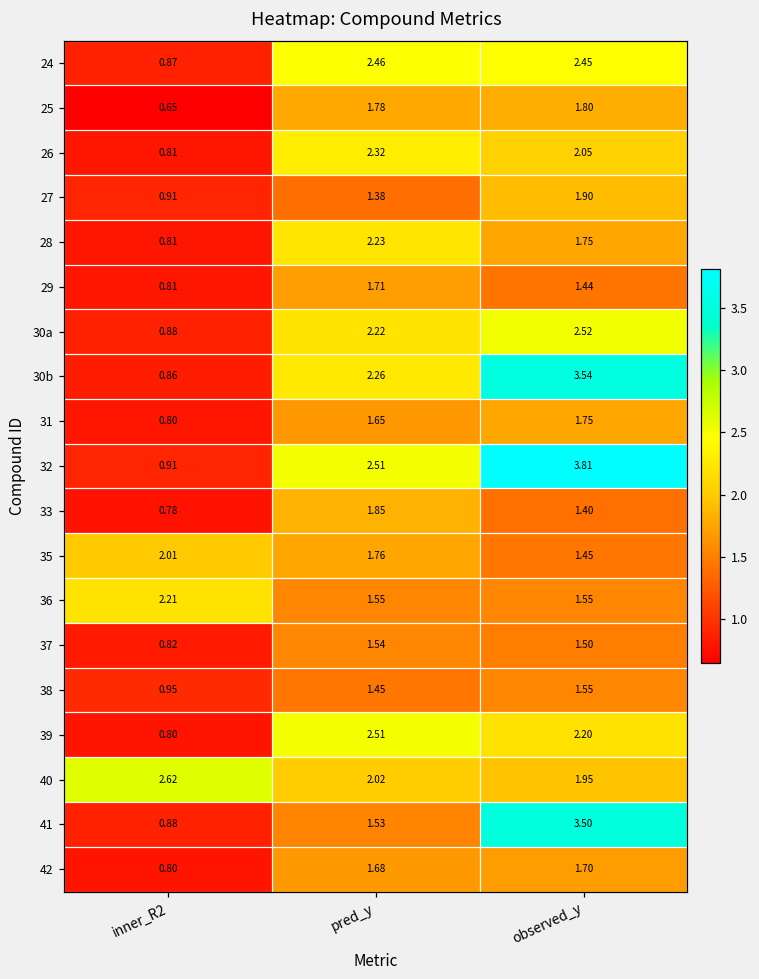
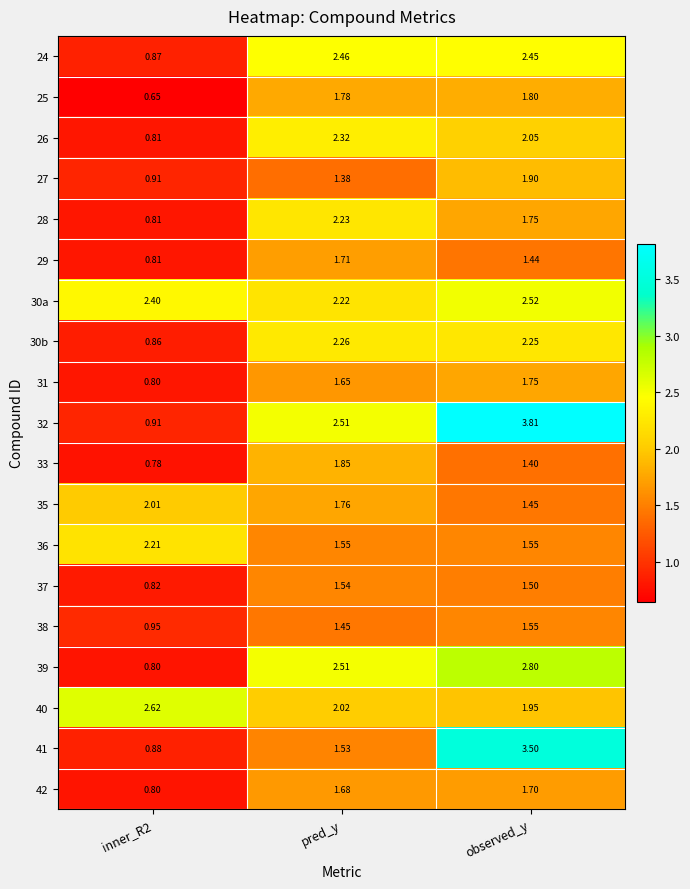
  {
    "24": {
      "inner_R2": 0.87,
      "pred_y": 2.46,
      "observed_y": 2.45
    },
    "25": {
      "inner_R2": 0.65,
      "pred_y": 1.78,
      "observed_y": 1.80
    },
    "26": {
      "inner_R2": 0.81,
      "pred_y": 2.32,
      "observed_y": 2.05
    },
    "27": {
      "inner_R2": 0.91,
      "pred_y": 1.38,
      "observed_y": 1.90
    },
    "28": {
      "inner_R2": 0.81,
      "pred_y": 2.23,
      "observed_y": 1.75
    },
    "29": {
      "inner_R2": 0.81,
      "pred_y": 1.71,
      "observed_y": 1.44
    },
    "30a": {
-     "inner_R2": 0.88,
+     "inner_R2": 2.40,
      "pred_y": 2.22,
      "observed_y": 2.52
    },
    "30b": {
      "inner_R2": 0.86,
      "pred_y": 2.26,
-     "observed_y": 3.54
+     "observed_y": 2.25
    },
    "31": {
      "inner_R2": 0.80,
      "pred_y": 1.65,
      "observed_y": 1.75
    },
    "32": {
      "inner_R2": 0.91,
      "pred_y": 2.51,
      "observed_y": 3.81
    },
    "33": {
      "inner_R2": 0.78,
      "pred_y": 1.85,
      "observed_y": 1.40
    },
    "35": {
      "inner_R2": 2.01,
      "pred_y": 1.76,
      "observed_y": 1.45
    },
    "36": {
      "inner_R2": 2.21,
      "pred_y": 1.55,
      "observed_y": 1.55
    },
    "37": {
      "inner_R2": 0.82,
      "pred_y": 1.54,
      "observed_y": 1.50
    },
    "38": {
      "inner_R2": 0.95,
      "pred_y": 1.45,
      "observed_y": 1.55
    },
    "39": {
      "inner_R2": 0.80,
      "pred_y": 2.51,
-     "observed_y": 2.20
+     "observed_y": 2.80
    },
    "40": {
      "inner_R2": 2.62,
      "pred_y": 2.02,
      "observed_y": 1.95
    },
    "41": {
      "inner_R2": 0.88,
      "pred_y": 1.53,
      "observed_y": 3.50
    },
    "42": {
      "inner_R2": 0.80,
      "pred_y": 1.68,
      "observed_y": 1.70
    }
  }
